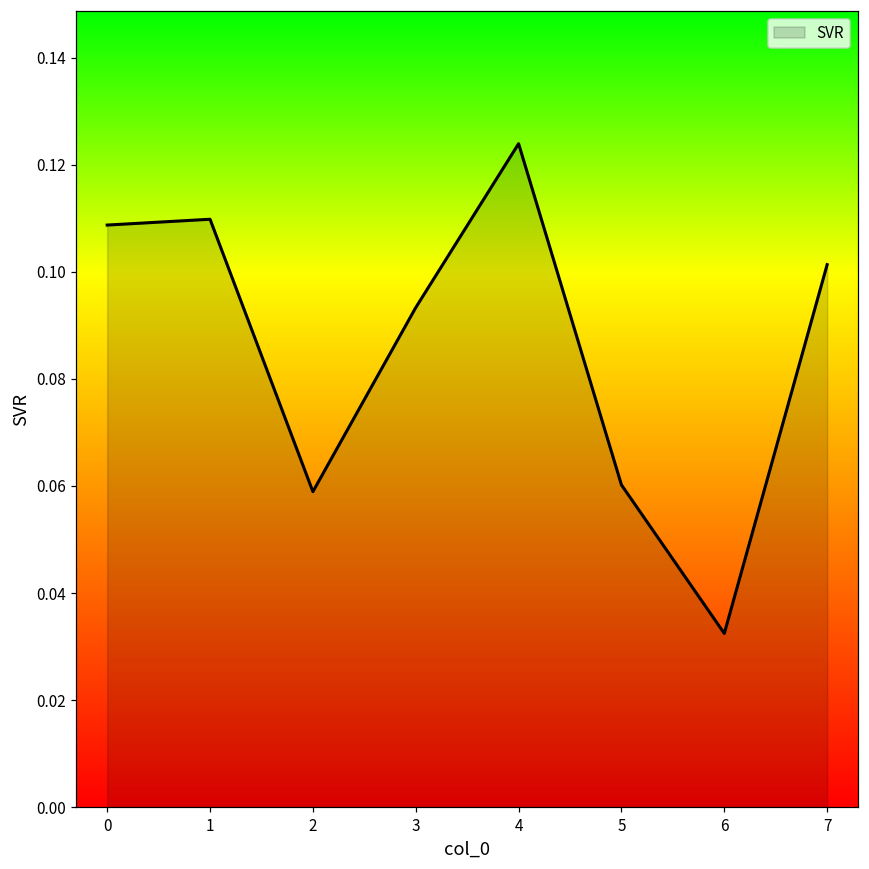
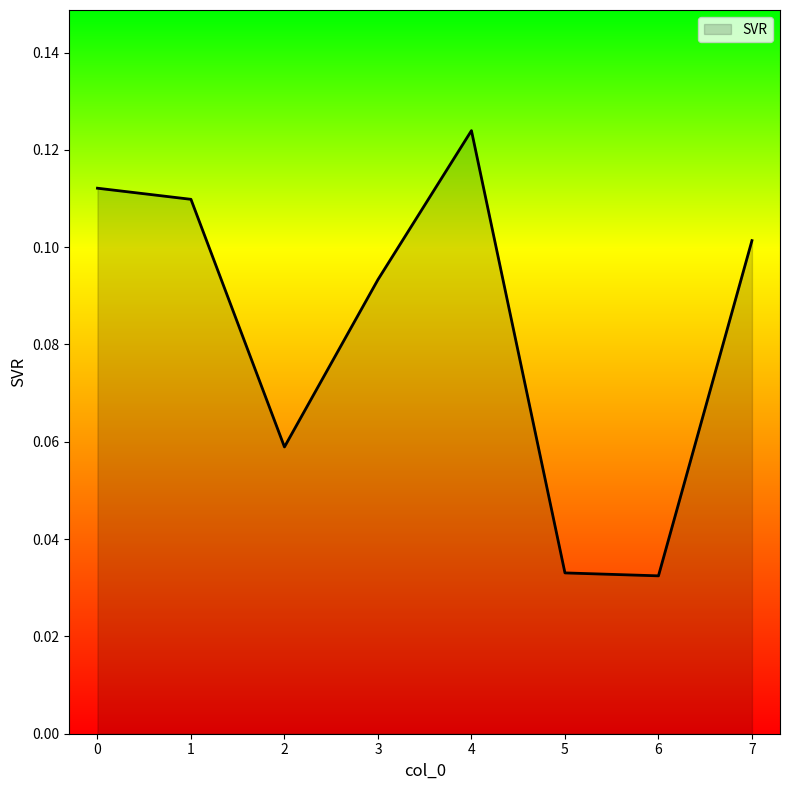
  {
-   "0": 0.109,
+   "0": 0.112,
    "1": 0.110,
    "2": 0.059,
    "3": 0.093,
    "4": 0.124,
-   "5": 0.060,
+   "5": 0.033,
    "6": 0.032,
    "7": 0.101
  }
